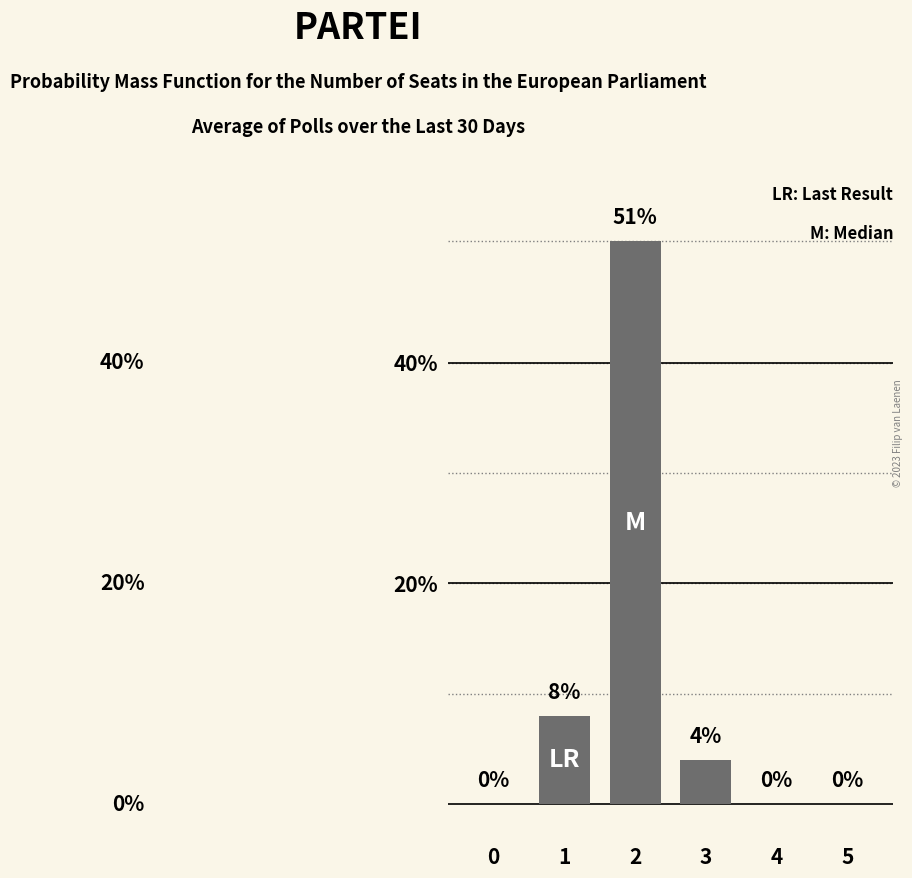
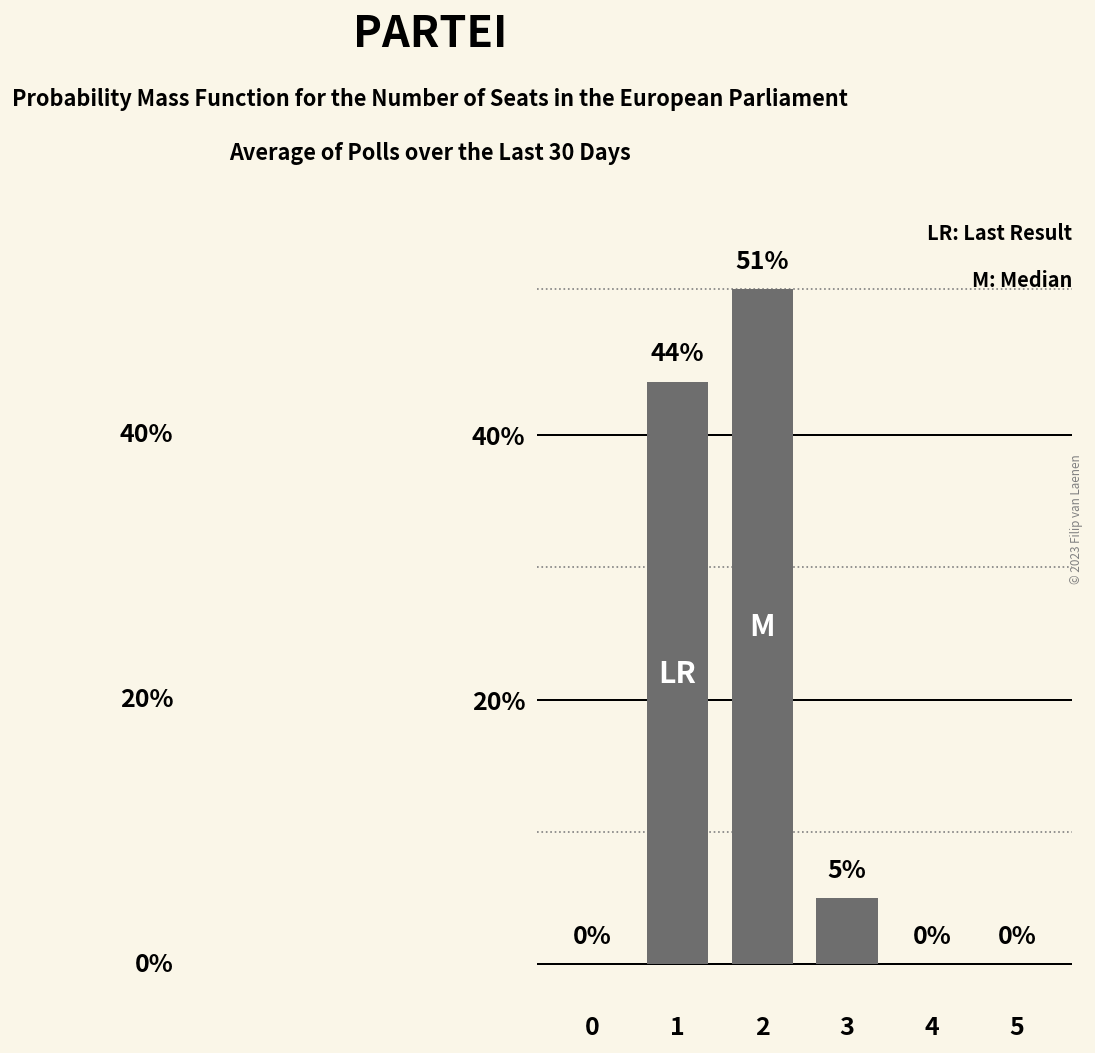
  {
    "0": "0%",
-   "1": "8%",
+   "1": "44%",
    "2": "51%",
-   "3": "4%",
+   "3": "5%",
    "4": "0%",
    "5": "0%"
  }
